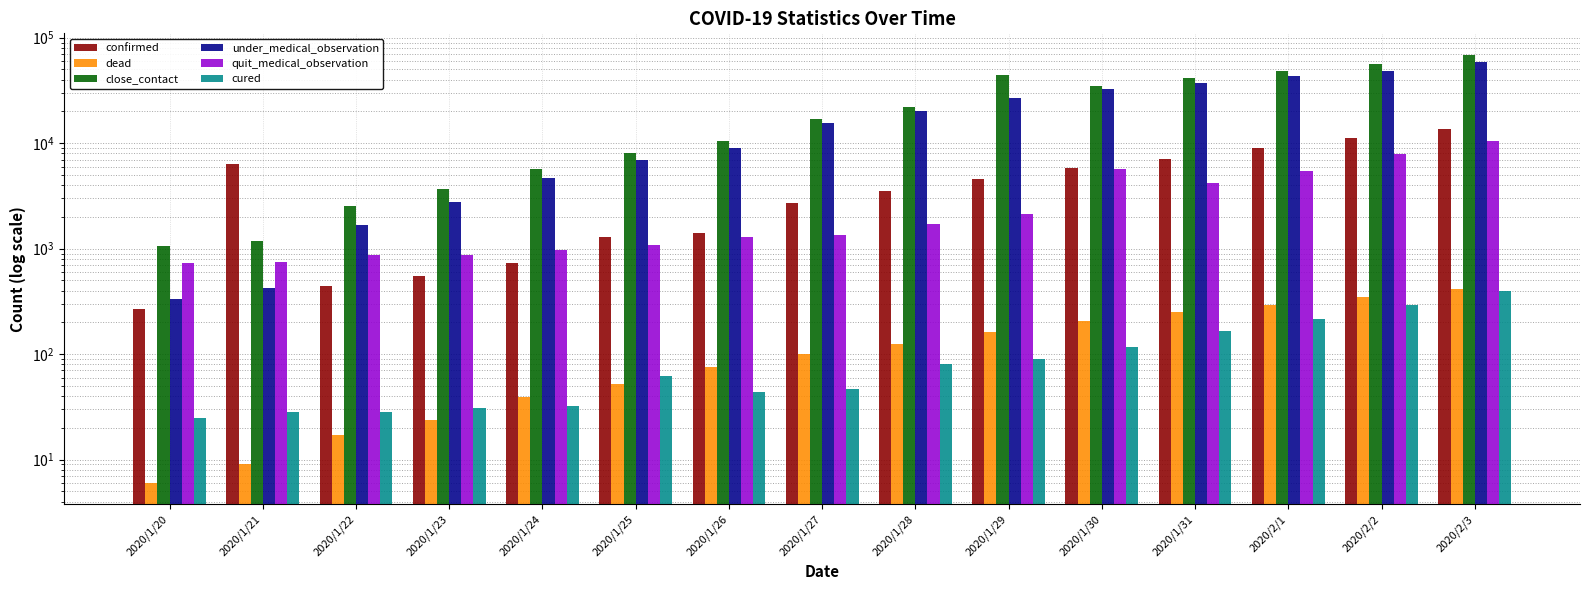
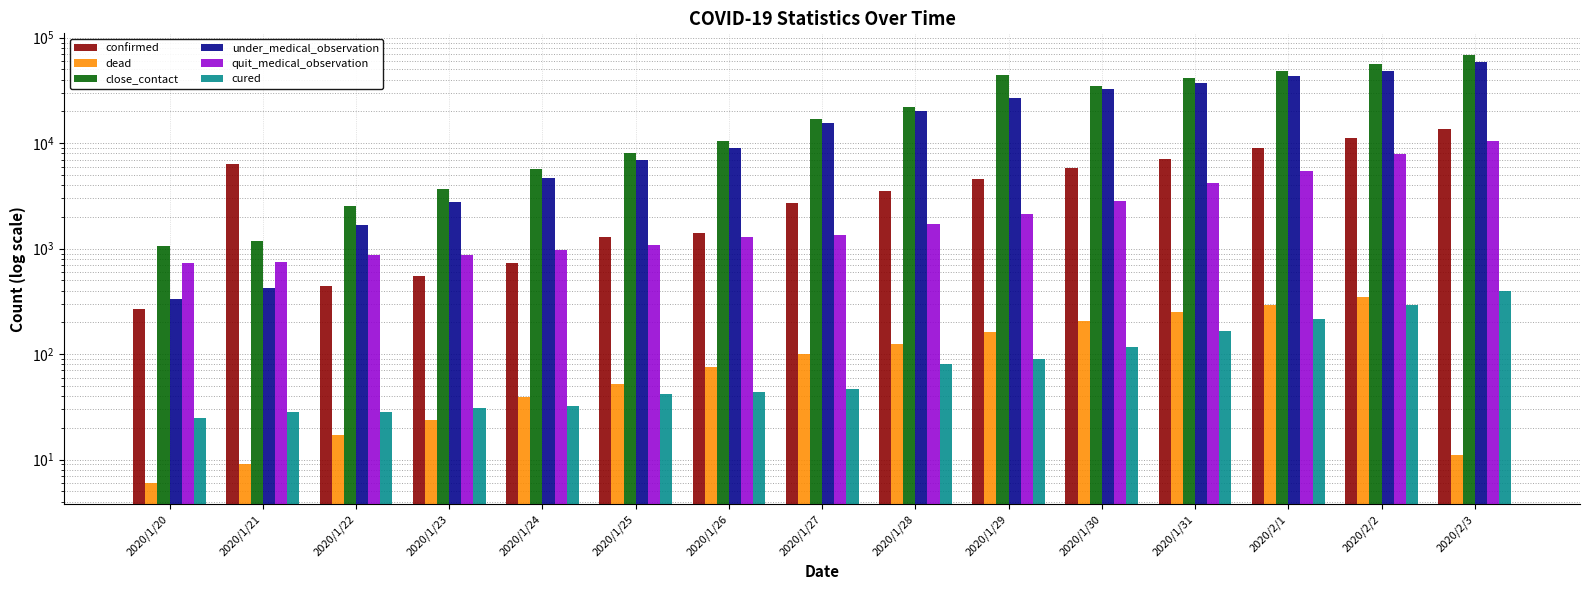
  {
    "confirmed": {
      "2020/1/20": 270,
      "2020/1/21": 6000,
      "2020/1/22": 440,
      "2020/1/23": 500,
      "2020/1/24": 700,
      "2020/1/25": 1300,
      "2020/1/26": 1400,
      "2020/1/27": 2700,
      "2020/1/28": 3600,
      "2020/1/29": 5000,
      "2020/1/30": 6000,
      "2020/1/31": 7000,
      "2020/2/1": 9000,
      "2020/2/2": 11000,
      "2020/2/3": 14000
    },
    "dead": {
      "2020/1/20": 6,
      "2020/1/21": 9,
      "2020/1/22": 17,
      "2020/1/23": 24,
      "2020/1/24": 39,
      "2020/1/25": 50,
      "2020/1/26": 80,
      "2020/1/27": 100,
      "2020/1/28": 130,
      "2020/1/29": 160,
      "2020/1/30": 200,
      "2020/1/31": 250,
      "2020/2/1": 290,
      "2020/2/2": 350,
-     "2020/2/3": 410
+     "2020/2/3": 11
    },
    "close_contact": {
      "2020/1/20": 1100,
      "2020/1/21": 1200,
      "2020/1/22": 2600,
      "2020/1/23": 3700,
      "2020/1/24": 6000,
      "2020/1/25": 8000,
      "2020/1/26": 10000,
      "2020/1/27": 17000,
      "2020/1/28": 22000,
      "2020/1/29": 44000,
      "2020/1/30": 35000,
      "2020/1/31": 41000,
      "2020/2/1": 50000,
      "2020/2/2": 60000,
      "2020/2/3": 70000
    },
    "under_medical_observation": {
      "2020/1/20": 330,
      "2020/1/21": 430,
      "2020/1/22": 1700,
      "2020/1/23": 2800,
      "2020/1/24": 5000,
      "2020/1/25": 7000,
      "2020/1/26": 9000,
      "2020/1/27": 16000,
      "2020/1/28": 20000,
      "2020/1/29": 27000,
      "2020/1/30": 32000,
      "2020/1/31": 37000,
      "2020/2/1": 43000,
      "2020/2/2": 50000,
      "2020/2/3": 60000
    },
    "quit_medical_observation": {
      "2020/1/20": 700,
      "2020/1/21": 800,
      "2020/1/22": 900,
      "2020/1/23": 900,
      "2020/1/24": 1000,
      "2020/1/25": 1100,
      "2020/1/26": 1300,
      "2020/1/27": 1300,
      "2020/1/28": 1700,
      "2020/1/29": 2100,
-     "2020/1/30": 6000,
+     "2020/1/30": 2800,
      "2020/1/31": 4200,
      "2020/2/1": 5000,
      "2020/2/2": 8000,
      "2020/2/3": 10000
    },
    "cured": {
      "2020/1/20": 25,
      "2020/1/21": 28,
      "2020/1/22": 28,
      "2020/1/23": 31,
      "2020/1/24": 32,
-     "2020/1/25": 60,
+     "2020/1/25": 42,
      "2020/1/26": 44,
      "2020/1/27": 50,
      "2020/1/28": 80,
      "2020/1/29": 90,
      "2020/1/30": 120,
      "2020/1/31": 170,
      "2020/2/1": 220,
      "2020/2/2": 300,
      "2020/2/3": 400
    }
  }
